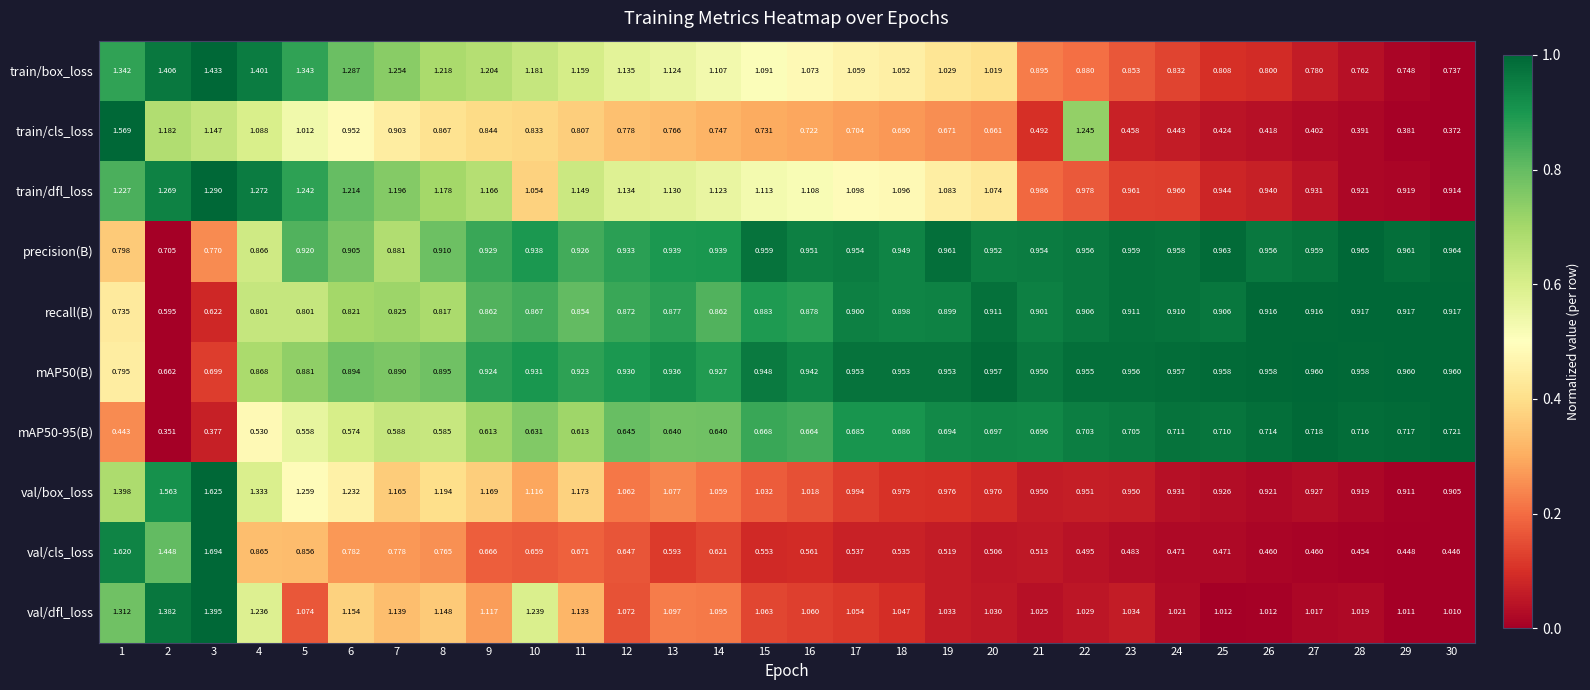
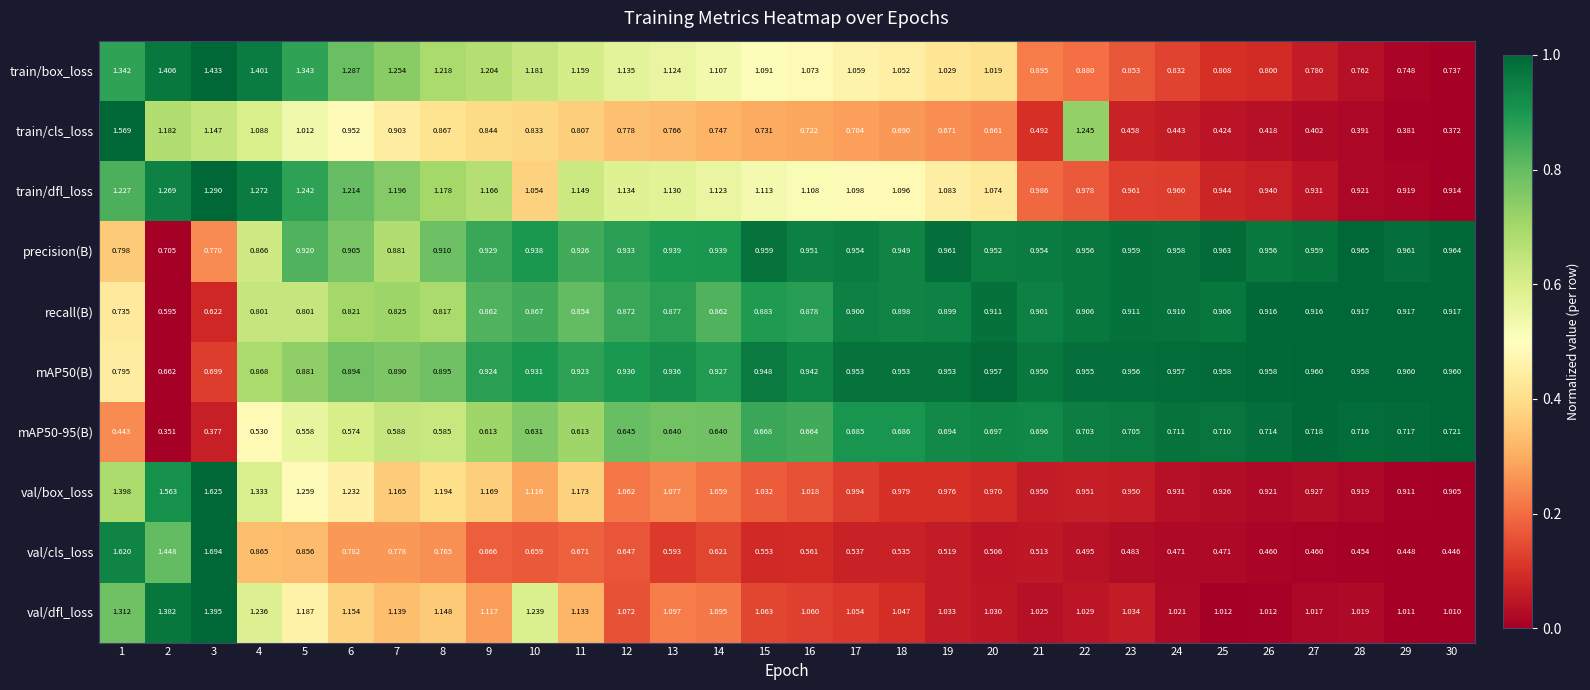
  {
    "val/dfl_loss": {
      "1": 1.312,
      "2": 1.382,
      "3": 1.395,
      "4": 1.236,
-     "5": 1.074,
+     "5": 1.187,
      "6": 1.154,
      "7": 1.139,
      "8": 1.148,
      "9": 1.117,
      "10": 1.239,
      "11": 1.133,
      "12": 1.072,
      "13": 1.097,
      "14": 1.095,
      "15": 1.063,
      "16": 1.060,
      "17": 1.054,
      "18": 1.047,
      "19": 1.033,
      "20": 1.030,
      "21": 1.025,
      "22": 1.029,
      "23": 1.034,
      "24": 1.021,
      "25": 1.012,
      "26": 1.012,
      "27": 1.017,
      "28": 1.019,
      "29": 1.011,
      "30": 1.010
    }
  }
